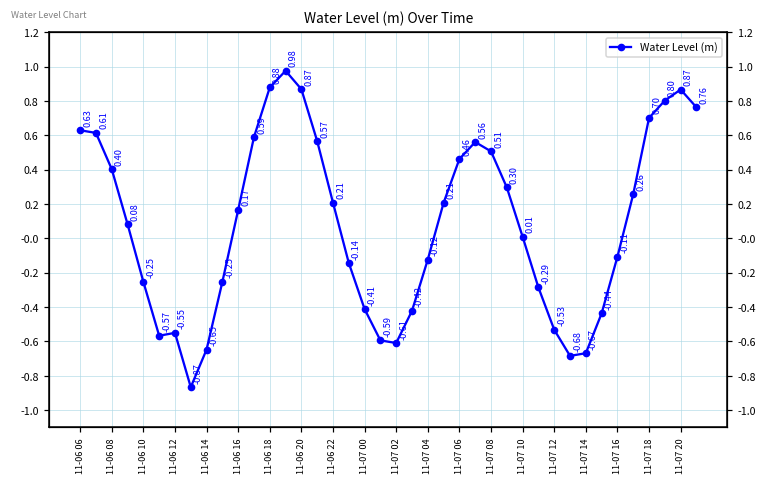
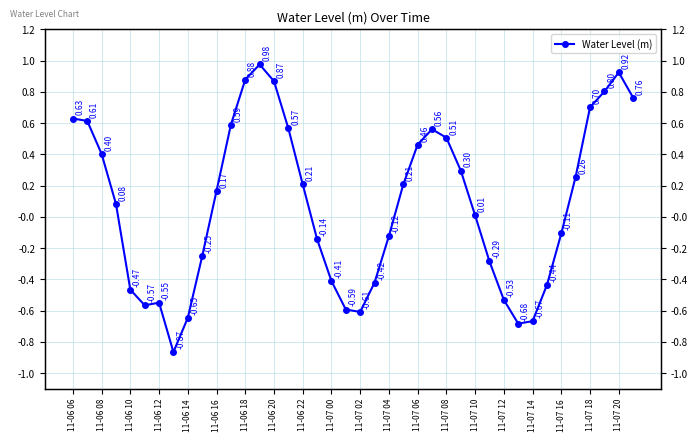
  {
    "11-06 06": 0.63,
    "11-06 08": 0.40,
-   "11-06 10": -0.25,
+   "11-06 10": -0.47,
    "11-06 12": -0.55,
    "11-06 14": -0.65,
    "11-06 16": 0.17,
    "11-06 18": 0.88,
    "11-06 20": 0.87,
    "11-06 22": 0.21,
    "11-07 00": -0.41,
    "11-07 02": -0.61,
    "11-07 04": -0.12,
    "11-07 06": 0.46,
    "11-07 08": 0.51,
    "11-07 10": 0.01,
    "11-07 12": -0.53,
    "11-07 14": -0.67,
    "11-07 16": -0.11,
    "11-07 18": 0.70,
-   "11-07 20": 0.87
+   "11-07 20": 0.92
  }
